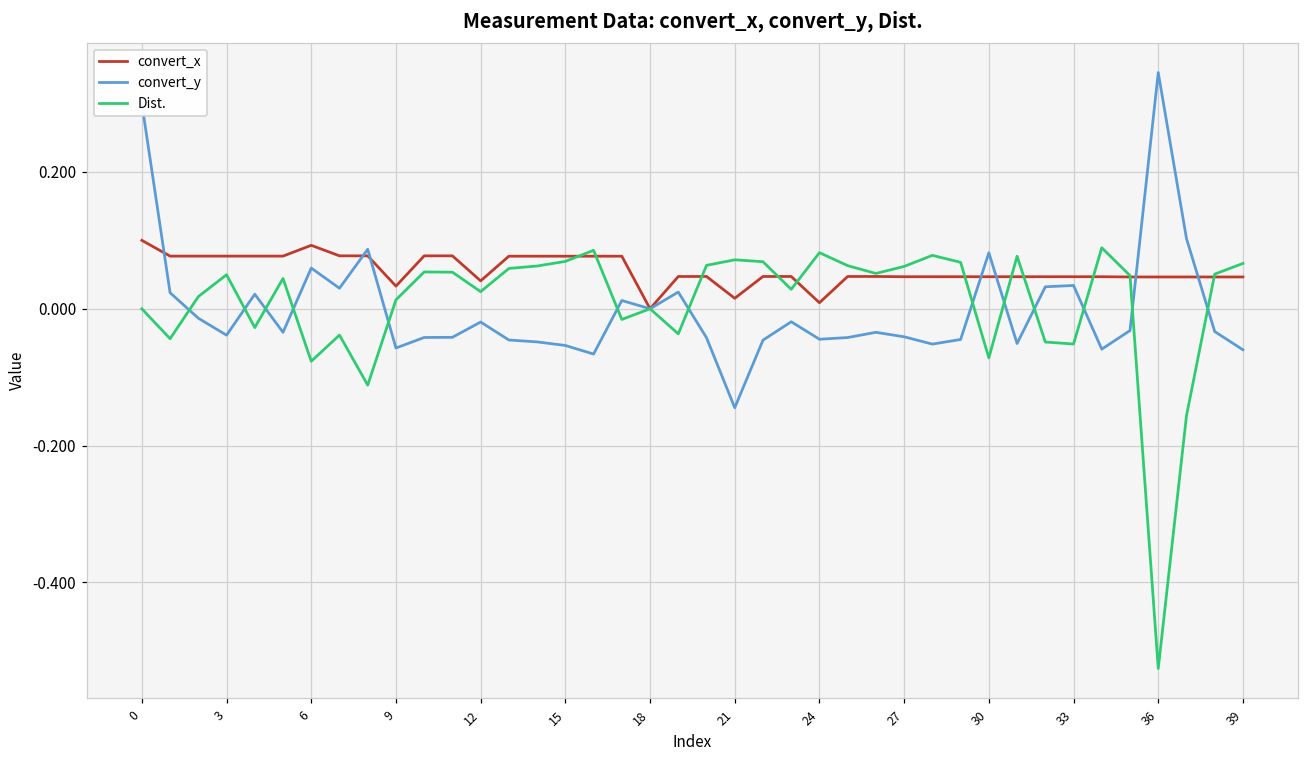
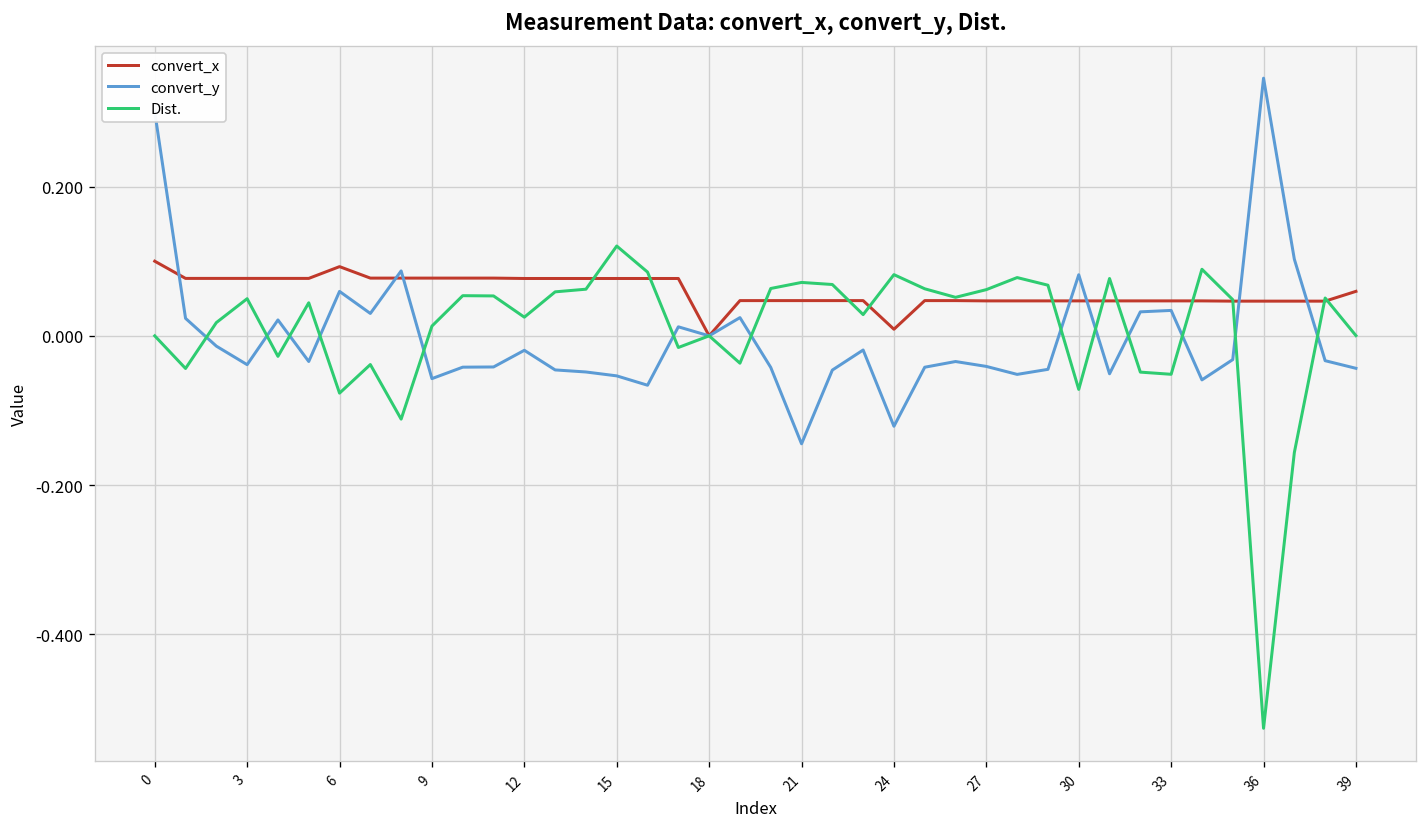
  {
    "convert_x": {
      "0": 0.10,
      "3": 0.08,
      "6": 0.09,
-     "9": 0.03,
-     "12": 0.04,
+     "9": 0.08,
+     "12": 0.08,
      "15": 0.08,
-     "21": 0.02,
+     "21": 0.05,
      "24": 0.01,
      "27": 0.05,
      "30": 0.05,
      "33": 0.05,
      "36": 0.05,
-     "39": 0.05
+     "39": 0.06
    },
    "convert_y": {
      "3": -0.04,
      "6": 0.06,
      "9": -0.06,
      "12": -0.02,
      "15": -0.05,
      "21": -0.14,
-     "24": -0.04,
+     "24": -0.12,
      "27": -0.04,
      "30": 0.08,
      "33": 0.03,
      "36": 0.35,
-     "39": -0.06
+     "39": -0.04
    },
    "Dist.": {
      "0": 0.00,
      "3": 0.05,
      "6": -0.08,
      "9": 0.01,
      "12": 0.03,
-     "15": 0.07,
+     "15": 0.12,
      "21": 0.07,
      "24": 0.08,
      "27": 0.06,
      "30": -0.07,
      "33": -0.05,
      "36": -0.53,
-     "39": 0.07
+     "39": 0.00
    }
  }
